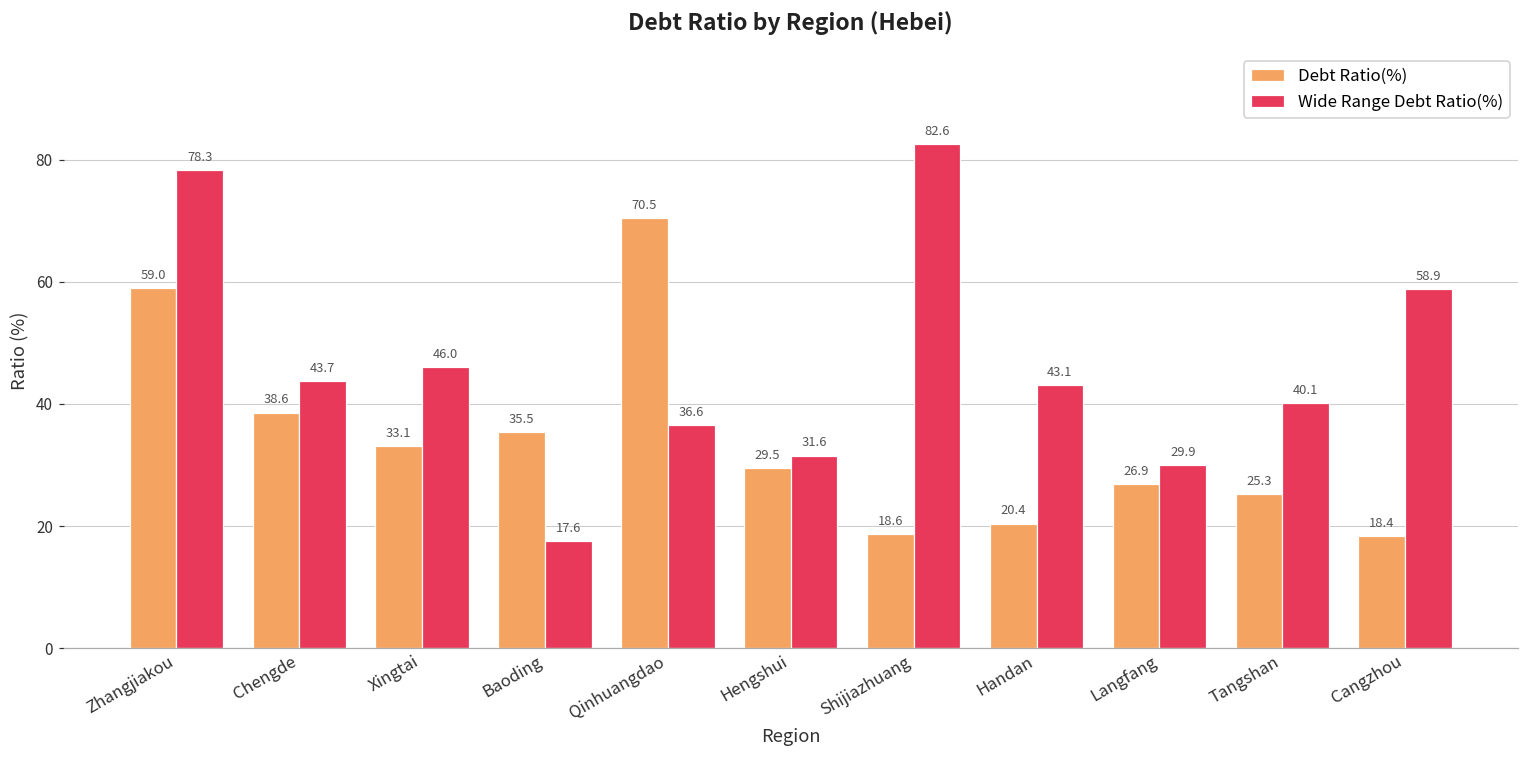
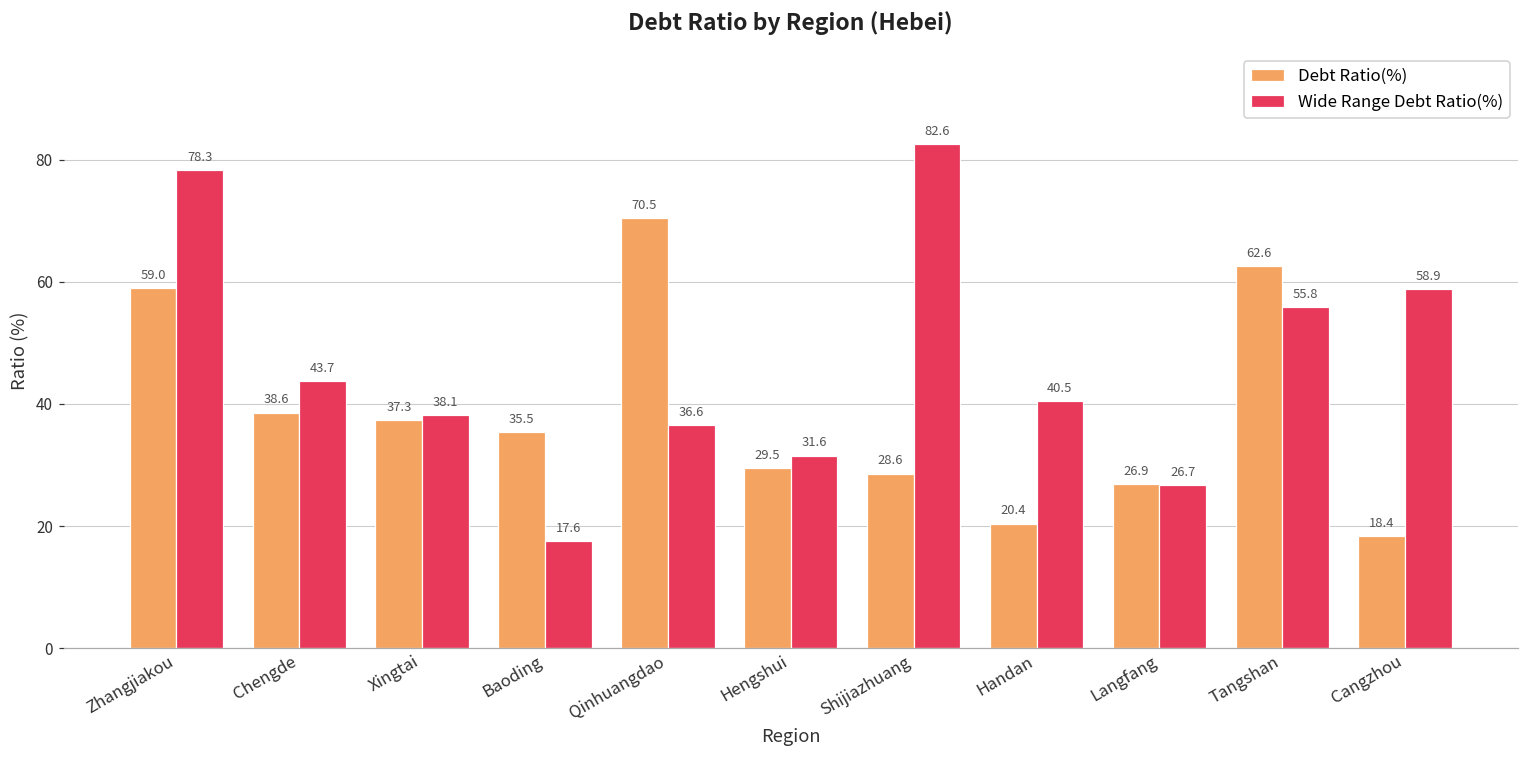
  {
    "Debt Ratio(%)": {
      "Zhangjiakou": 59.0,
      "Chengde": 38.6,
-     "Xingtai": 33.1,
+     "Xingtai": 37.3,
      "Baoding": 35.5,
      "Qinhuangdao": 70.5,
      "Hengshui": 29.5,
-     "Shijiazhuang": 18.6,
+     "Shijiazhuang": 28.6,
      "Handan": 20.4,
      "Langfang": 26.9,
-     "Tangshan": 25.3,
+     "Tangshan": 62.6,
      "Cangzhou": 18.4
    },
    "Wide Range Debt Ratio(%)": {
      "Zhangjiakou": 78.3,
      "Chengde": 43.7,
-     "Xingtai": 46.0,
+     "Xingtai": 38.1,
      "Baoding": 17.6,
      "Qinhuangdao": 36.6,
      "Hengshui": 31.6,
      "Shijiazhuang": 82.6,
-     "Handan": 43.1,
-     "Langfang": 29.9,
-     "Tangshan": 40.1,
+     "Handan": 40.5,
+     "Langfang": 26.7,
+     "Tangshan": 55.8,
      "Cangzhou": 58.9
    }
  }
